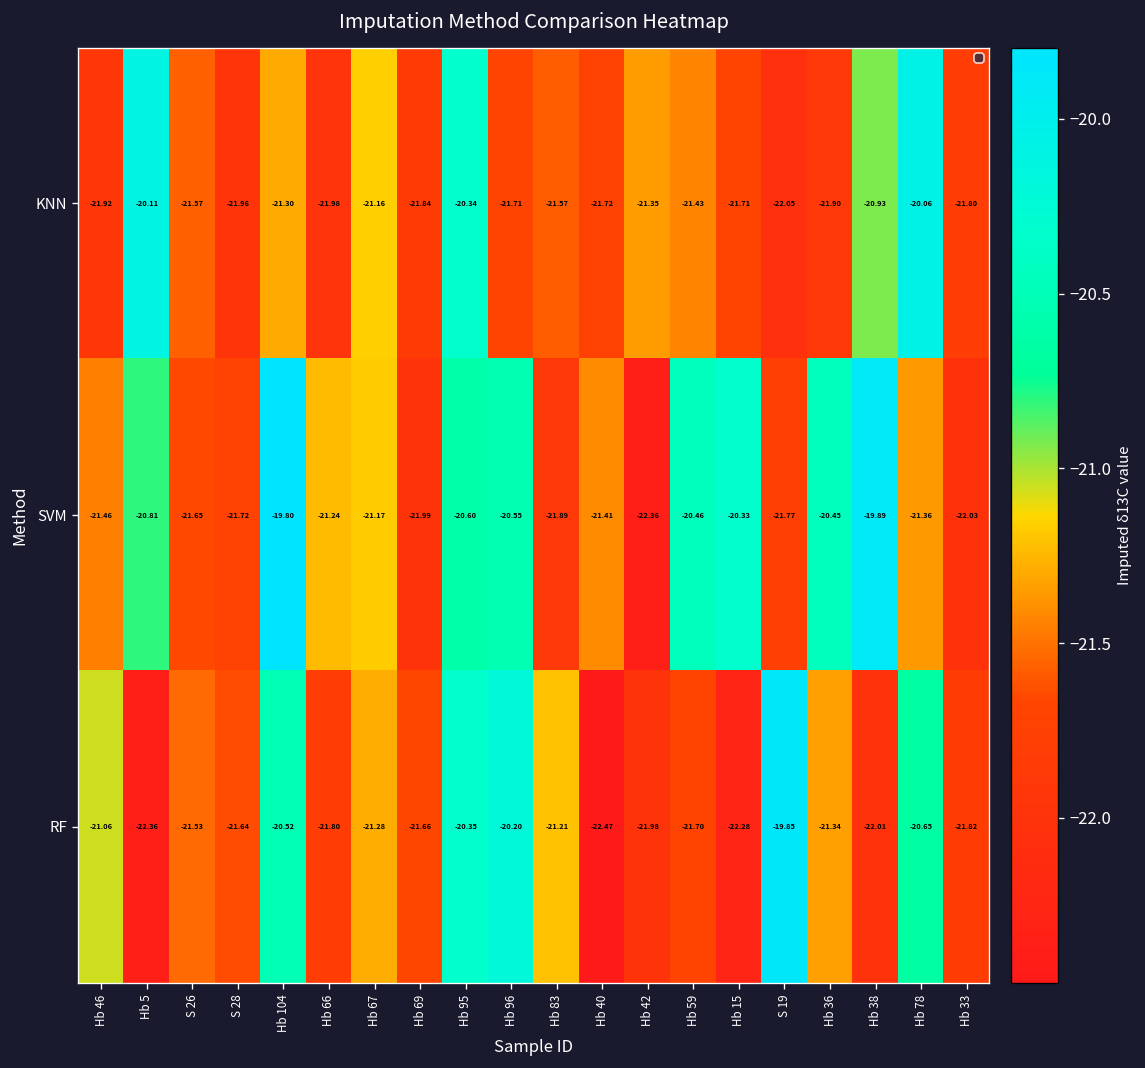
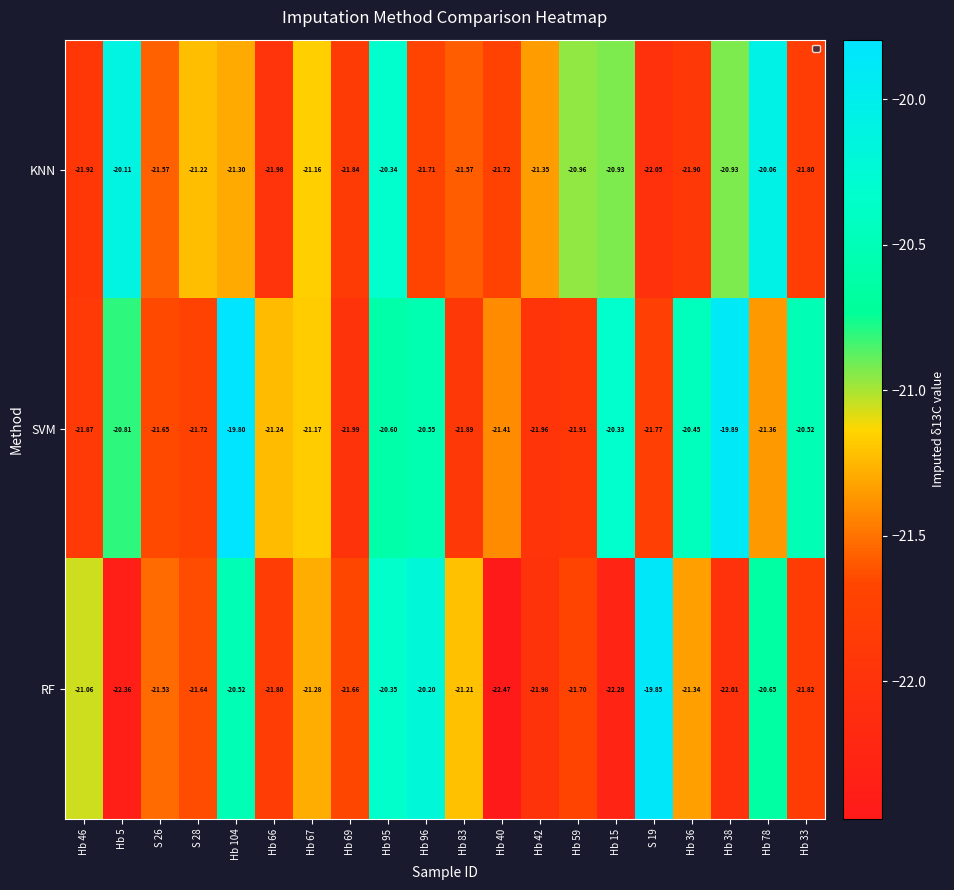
  {
    "KNN": {
      "Hb 46": -21.92,
      "Hb 5": -20.11,
      "S 26": -21.57,
-     "S 28": -21.96,
+     "S 28": -21.22,
      "Hb 104": -21.30,
      "Hb 66": -21.98,
      "Hb 67": -21.16,
      "Hb 69": -21.84,
      "Hb 95": -20.34,
      "Hb 96": -21.71,
      "Hb 83": -21.57,
      "Hb 40": -21.72,
      "Hb 42": -21.35,
-     "Hb 59": -21.43,
-     "Hb 15": -21.71,
+     "Hb 59": -20.96,
+     "Hb 15": -20.93,
      "S 19": -22.05,
      "Hb 36": -21.90,
      "Hb 38": -20.93,
      "Hb 78": -20.06,
      "Hb 33": -21.80
    },
    "SVM": {
-     "Hb 46": -21.46,
+     "Hb 46": -21.87,
      "Hb 5": -20.81,
      "S 26": -21.65,
      "S 28": -21.72,
      "Hb 104": -19.80,
      "Hb 66": -21.24,
      "Hb 67": -21.17,
      "Hb 69": -21.99,
      "Hb 95": -20.60,
      "Hb 96": -20.55,
      "Hb 83": -21.89,
      "Hb 40": -21.41,
-     "Hb 42": -22.36,
-     "Hb 59": -20.46,
+     "Hb 42": -21.96,
+     "Hb 59": -21.91,
      "Hb 15": -20.33,
      "S 19": -21.77,
      "Hb 36": -20.45,
      "Hb 38": -19.89,
      "Hb 78": -21.36,
-     "Hb 33": -22.03
+     "Hb 33": -20.52
    },
    "RF": {
      "Hb 46": -21.06,
      "Hb 5": -22.36,
      "S 26": -21.53,
      "S 28": -21.64,
      "Hb 104": -20.52,
      "Hb 66": -21.80,
      "Hb 67": -21.28,
      "Hb 69": -21.66,
      "Hb 95": -20.35,
      "Hb 96": -20.20,
      "Hb 83": -21.21,
      "Hb 40": -22.47,
      "Hb 42": -21.98,
      "Hb 59": -21.70,
      "Hb 15": -22.28,
      "S 19": -19.85,
      "Hb 36": -21.34,
      "Hb 38": -22.01,
      "Hb 78": -20.65,
      "Hb 33": -21.82
    }
  }
